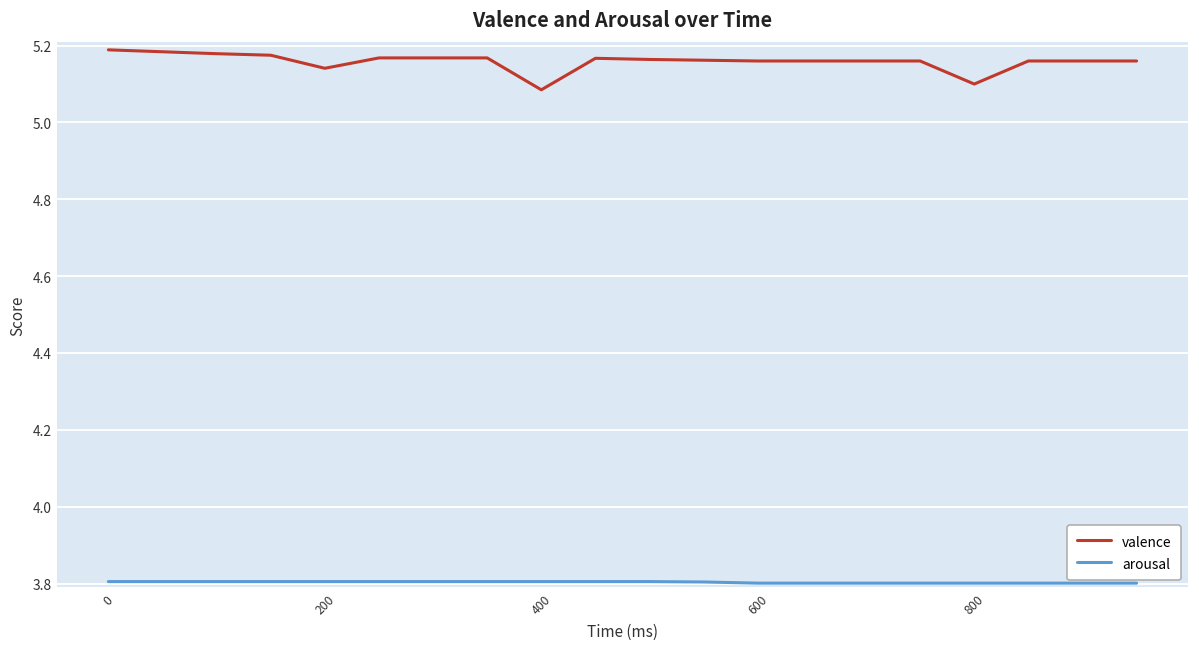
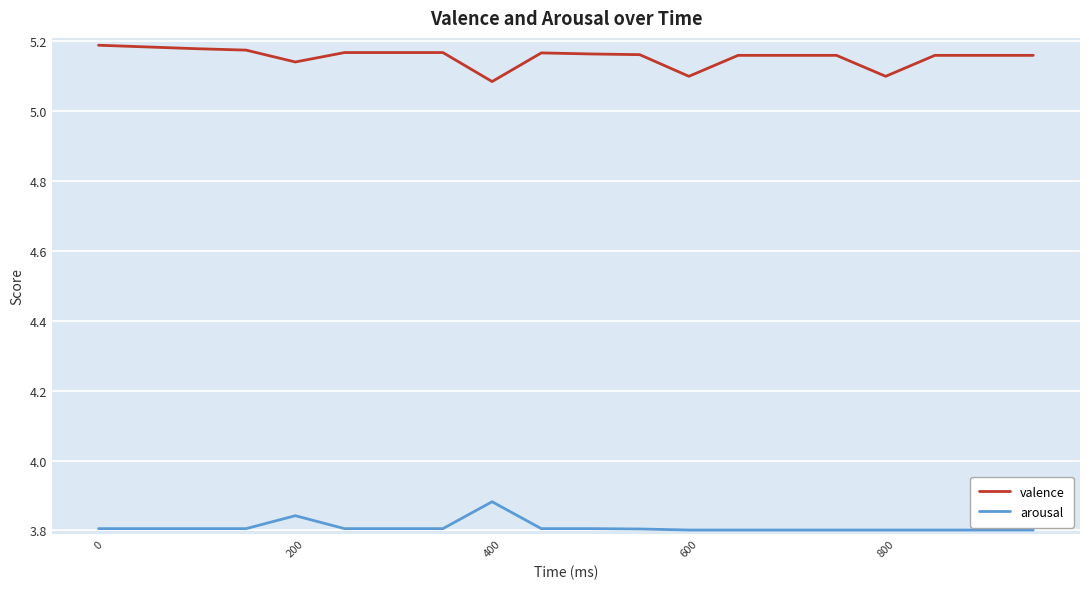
  {
    "valence": {
      "0": 5.19,
      "200": 5.14,
      "400": 5.09,
-     "600": 5.16,
+     "600": 5.10,
      "800": 5.10
    },
    "arousal": {
      "0": 3.81,
-     "200": 3.81,
-     "400": 3.81,
+     "200": 3.84,
+     "400": 3.88,
      "600": 3.80,
      "800": 3.80
    }
  }
